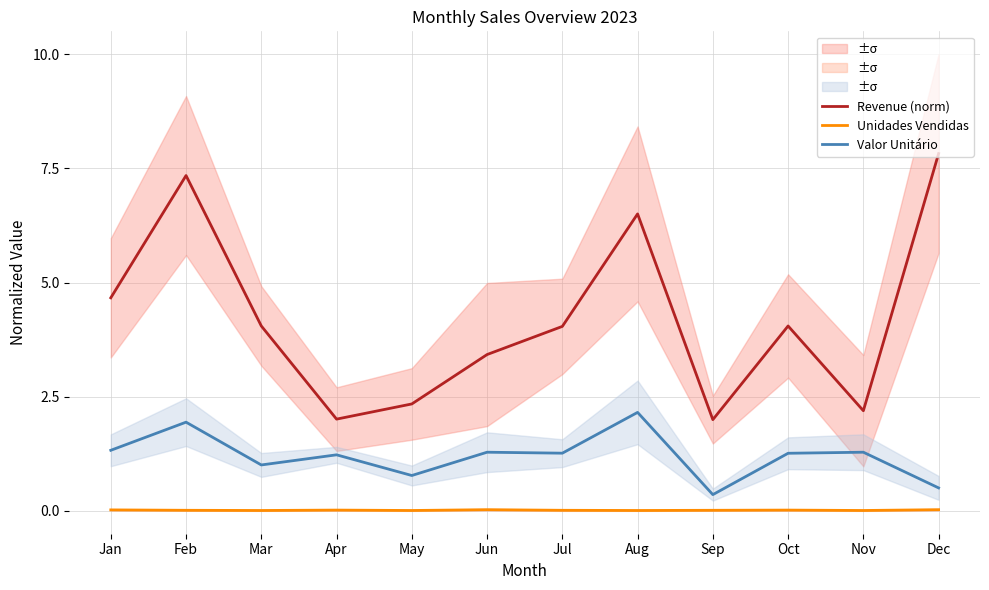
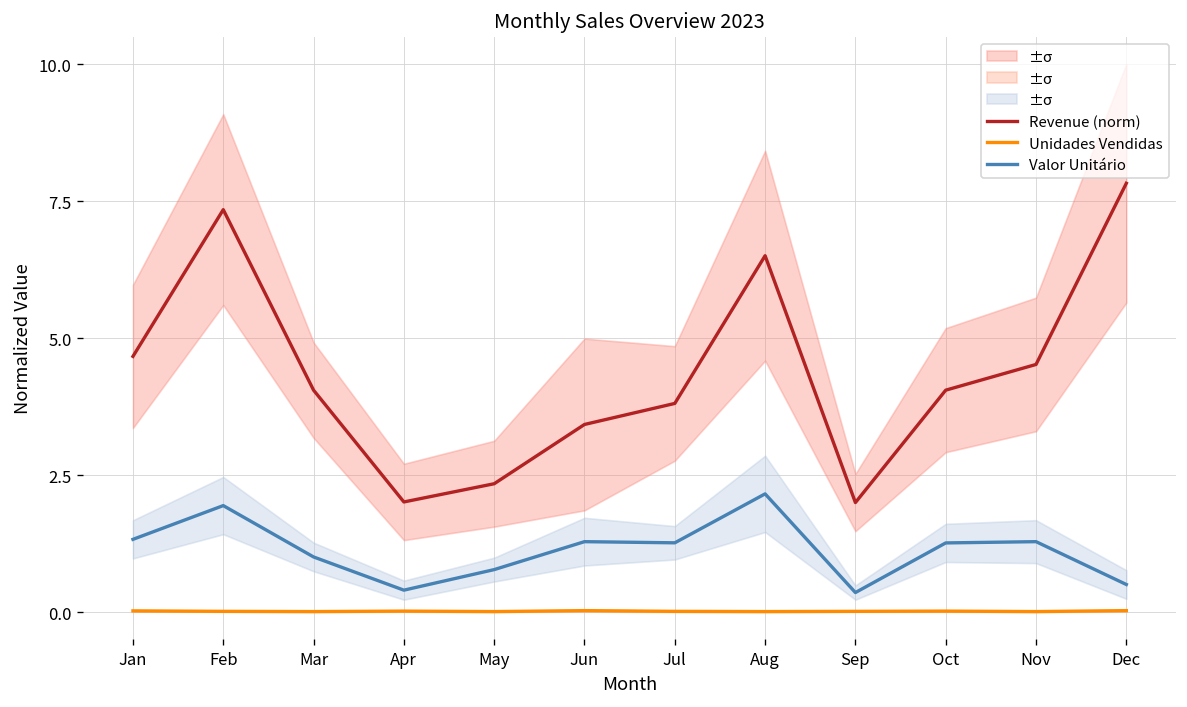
  {
    "Revenue (norm)": {
      "Jan": 4.7,
      "Feb": 7.3,
      "Mar": 4.0,
      "Apr": 2.0,
      "May": 2.3,
      "Jun": 3.4,
-     "Jul": 4.0,
+     "Jul": 3.8,
      "Aug": 6.5,
      "Sep": 2.0,
      "Oct": 4.0,
-     "Nov": 2.2
+     "Nov": 4.5
    },
    "Valor Unitário": {
      "Jan": 1.3,
      "Feb": 1.9,
      "Mar": 1.0,
-     "Apr": 1.2,
+     "Apr": 0.4,
      "May": 0.8,
      "Jun": 1.3,
      "Jul": 1.3,
      "Aug": 2.2,
      "Sep": 0.4,
      "Oct": 1.3,
      "Nov": 1.3,
      "Dec": 0.5
    }
  }
